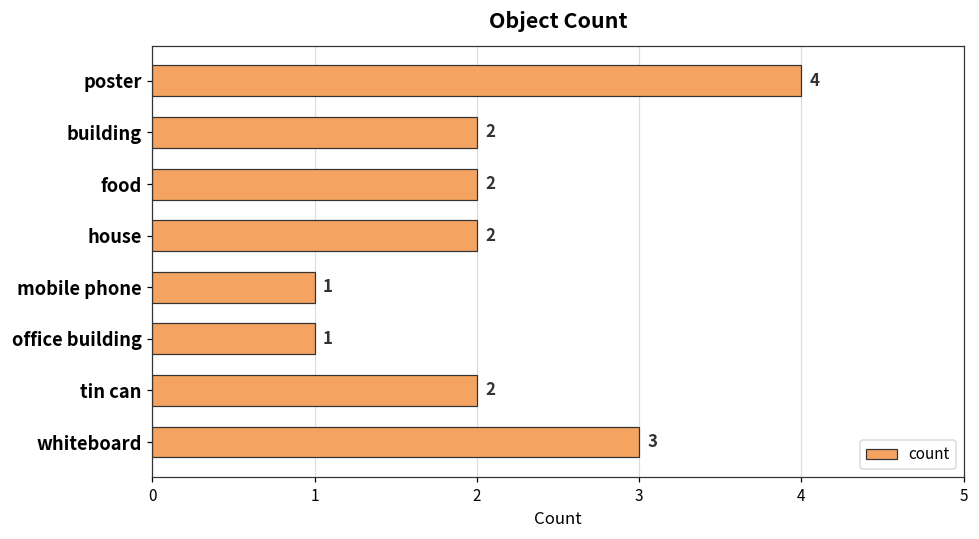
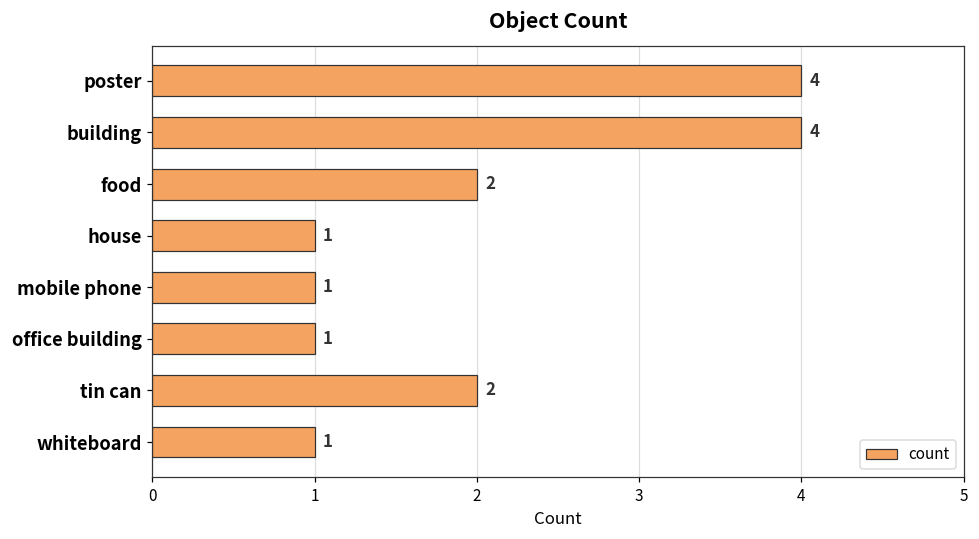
  {
    "poster": 4,
-   "building": 2,
+   "building": 4,
    "food": 2,
-   "house": 2,
+   "house": 1,
    "mobile phone": 1,
    "office building": 1,
    "tin can": 2,
-   "whiteboard": 3
+   "whiteboard": 1
  }
